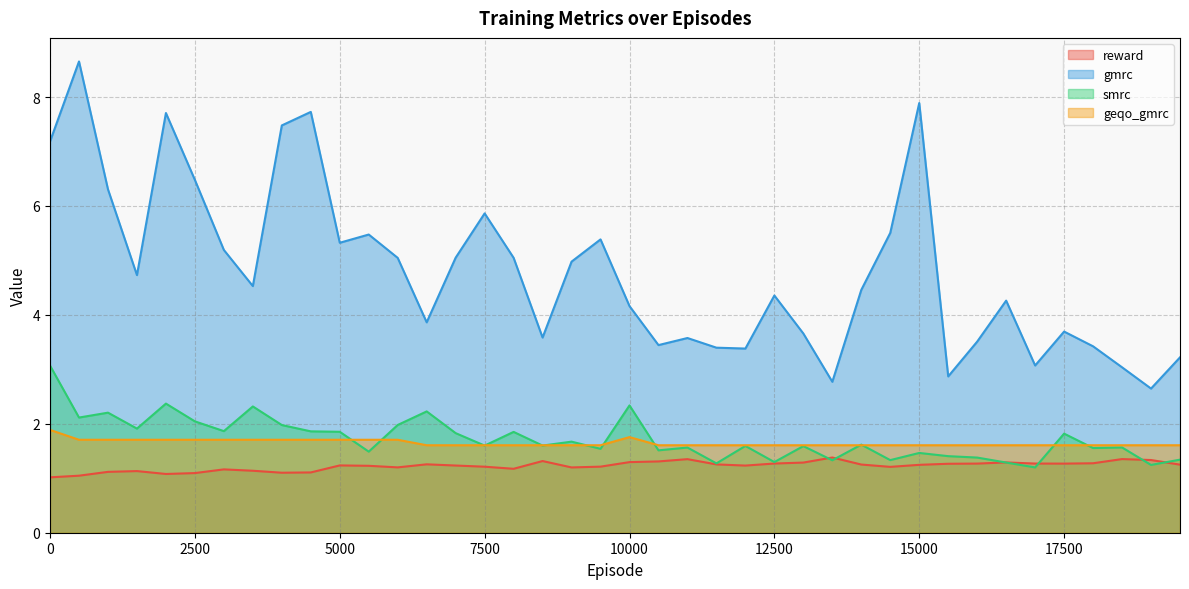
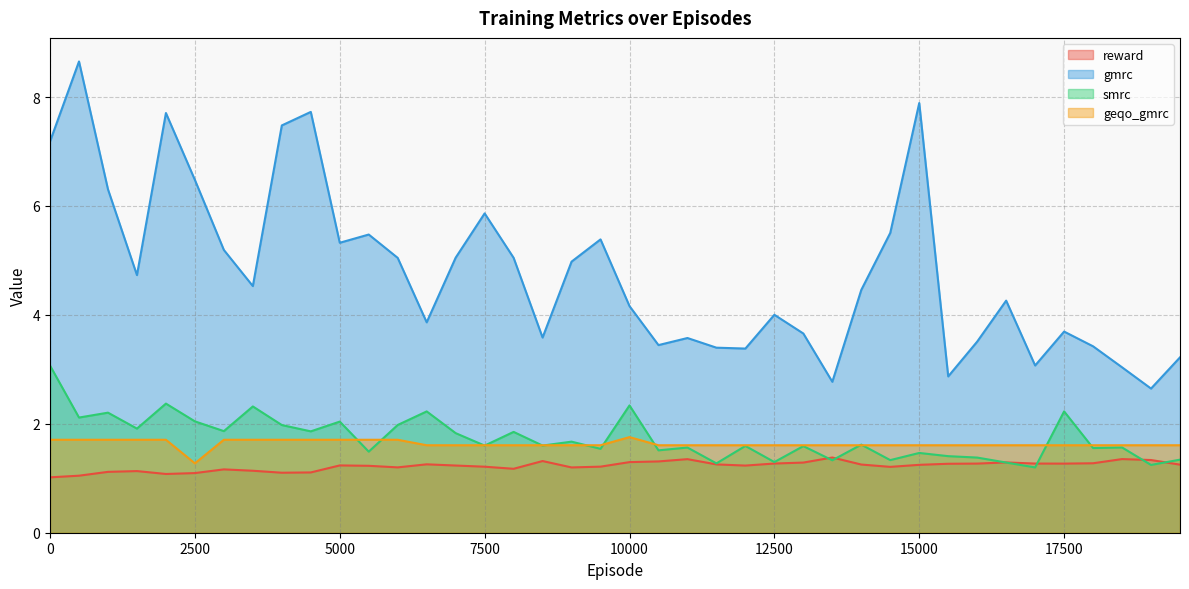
  {
    "reward": {
      "0": 1.0,
      "2500": 1.1,
      "5000": 1.2,
      "7500": 1.2,
      "10000": 1.3,
      "15000": 1.2,
      "17500": 1.3
    },
    "gmrc": {
      "0": 7.2,
      "2500": 6.5,
      "5000": 5.3,
      "7500": 5.9,
      "10000": 4.2,
-     "12500": 4.4,
+     "12500": 4.0,
      "15000": 7.9,
      "17500": 3.7
    },
    "smrc": {
      "0": 3.1,
      "2500": 2.0,
-     "5000": 1.9,
+     "5000": 2.0,
      "10000": 2.3,
      "15000": 1.5,
-     "17500": 1.8
+     "17500": 2.2
    },
    "geqo_gmrc": {
-     "0": 1.9,
-     "2500": 1.7,
+     "0": 1.7,
+     "2500": 1.3,
      "5000": 1.7,
      "10000": 1.8,
      "12500": 1.6,
      "15000": 1.6,
      "17500": 1.6
    }
  }
